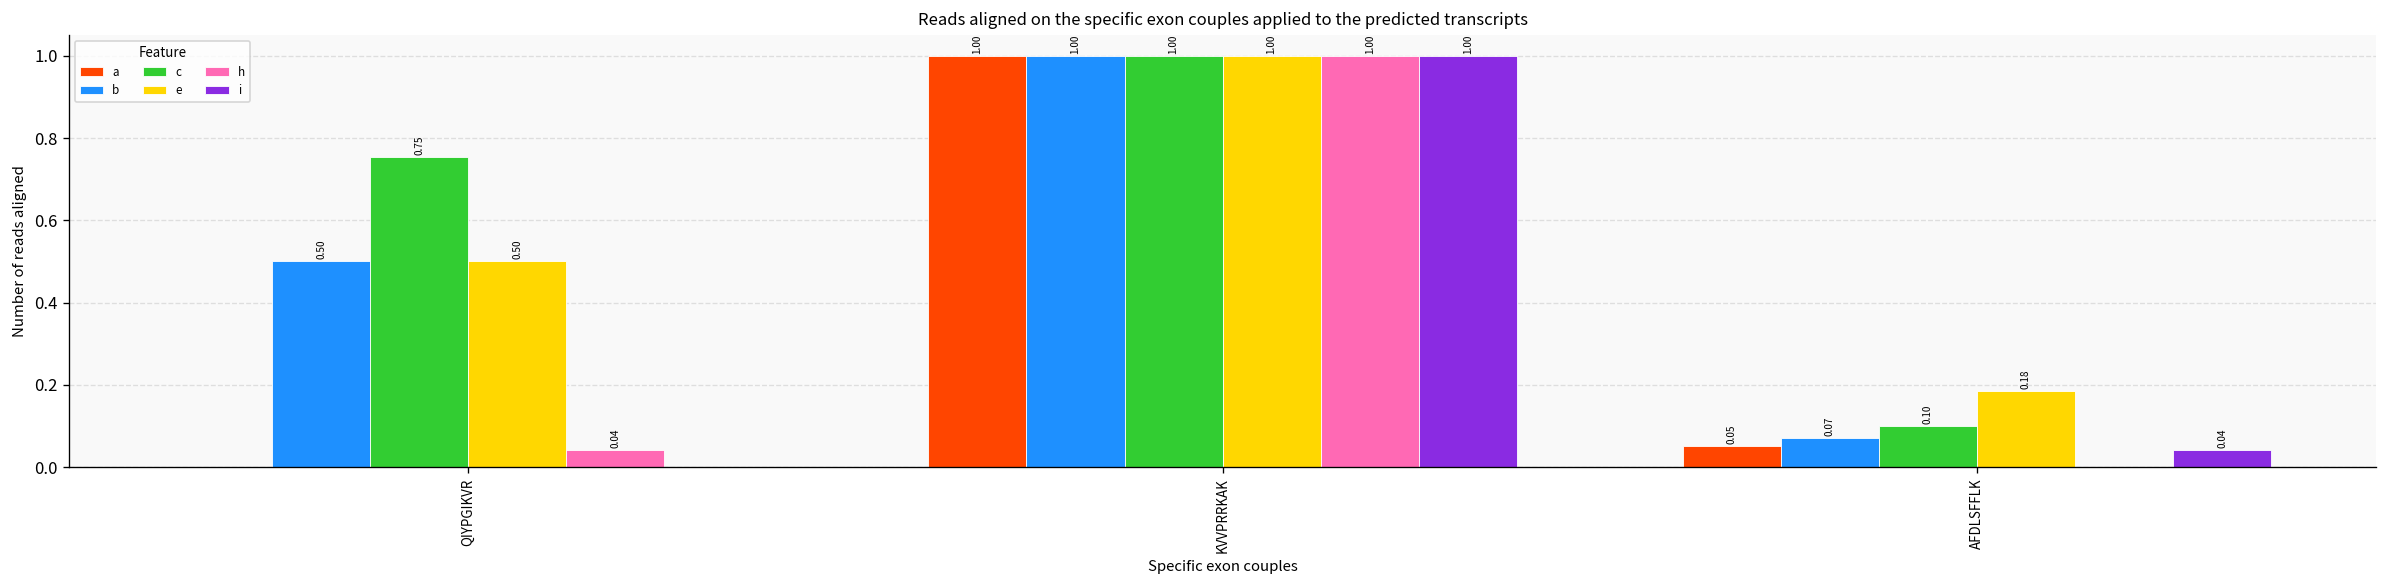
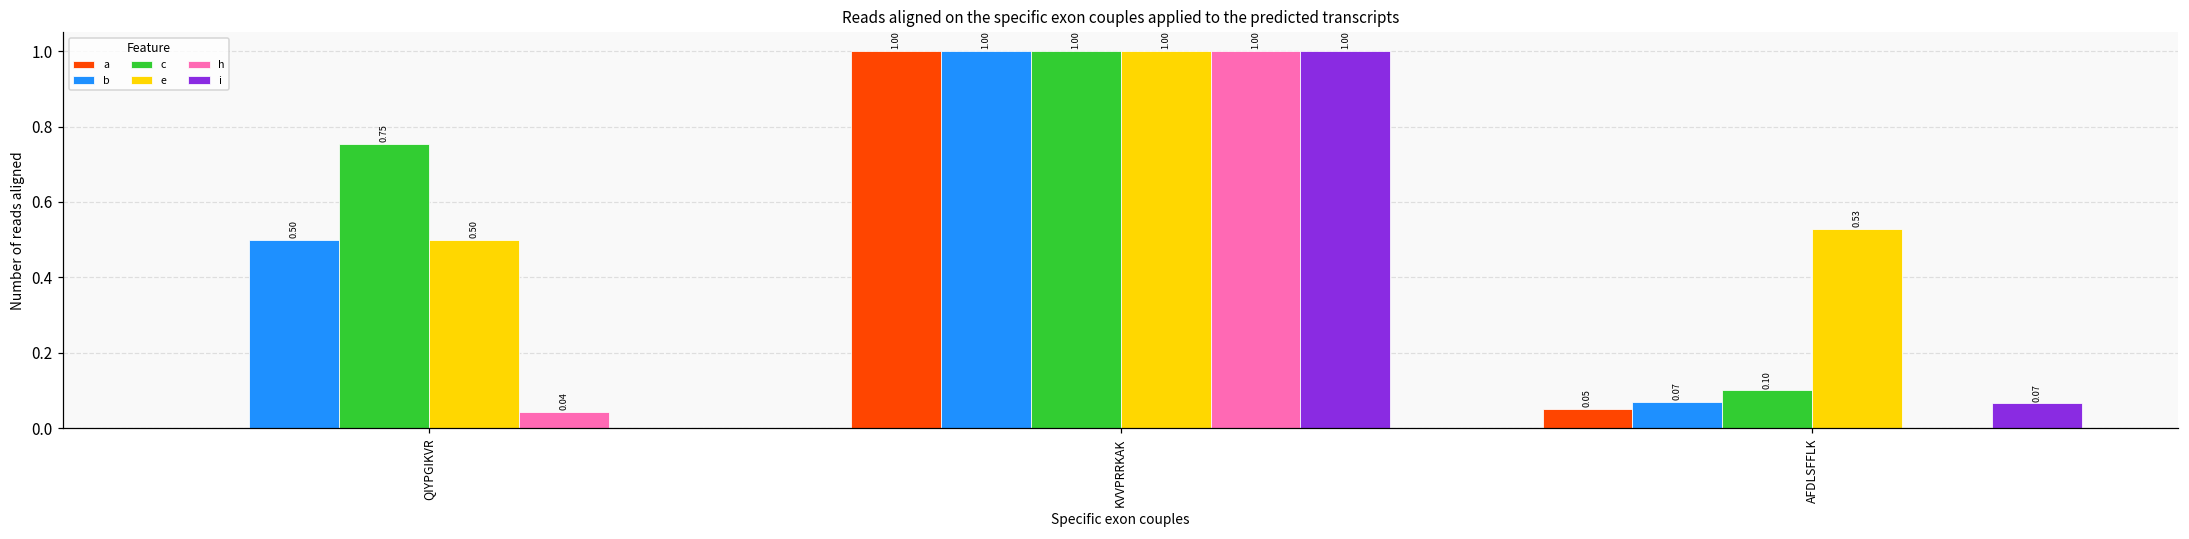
  {
    "a": {
      "KVVPRRKAK": 1.00,
      "AFDLSFFLK": 0.05
    },
    "b": {
      "QIYPGIKVR": 0.50,
      "KVVPRRKAK": 1.00,
      "AFDLSFFLK": 0.07
    },
    "c": {
      "QIYPGIKVR": 0.75,
      "KVVPRRKAK": 1.00,
      "AFDLSFFLK": 0.10
    },
    "e": {
      "QIYPGIKVR": 0.50,
      "KVVPRRKAK": 1.00,
-     "AFDLSFFLK": 0.18
+     "AFDLSFFLK": 0.53
    },
    "h": {
      "QIYPGIKVR": 0.04,
      "KVVPRRKAK": 1.00
    },
    "i": {
      "KVVPRRKAK": 1.00,
-     "AFDLSFFLK": 0.04
+     "AFDLSFFLK": 0.07
    }
  }
